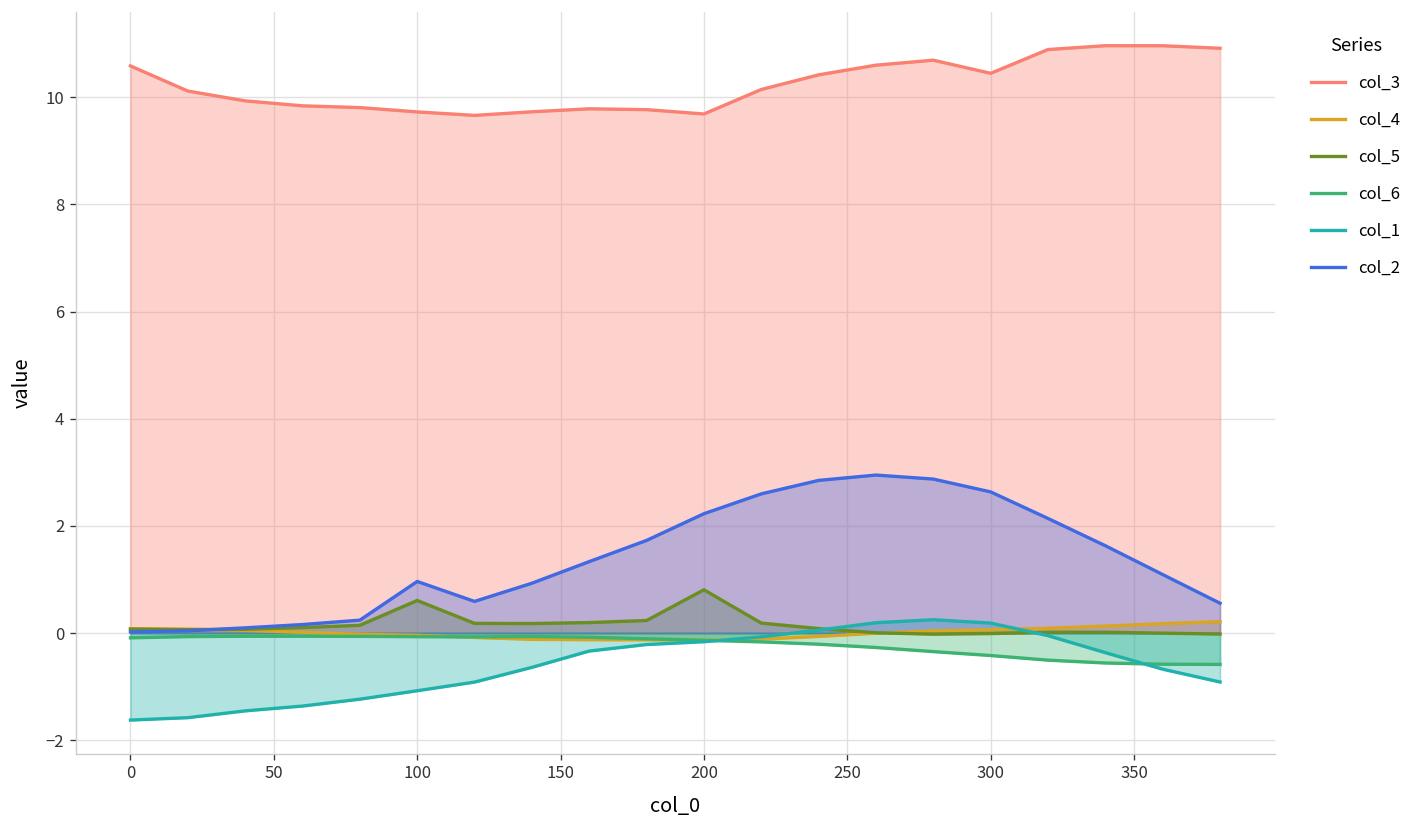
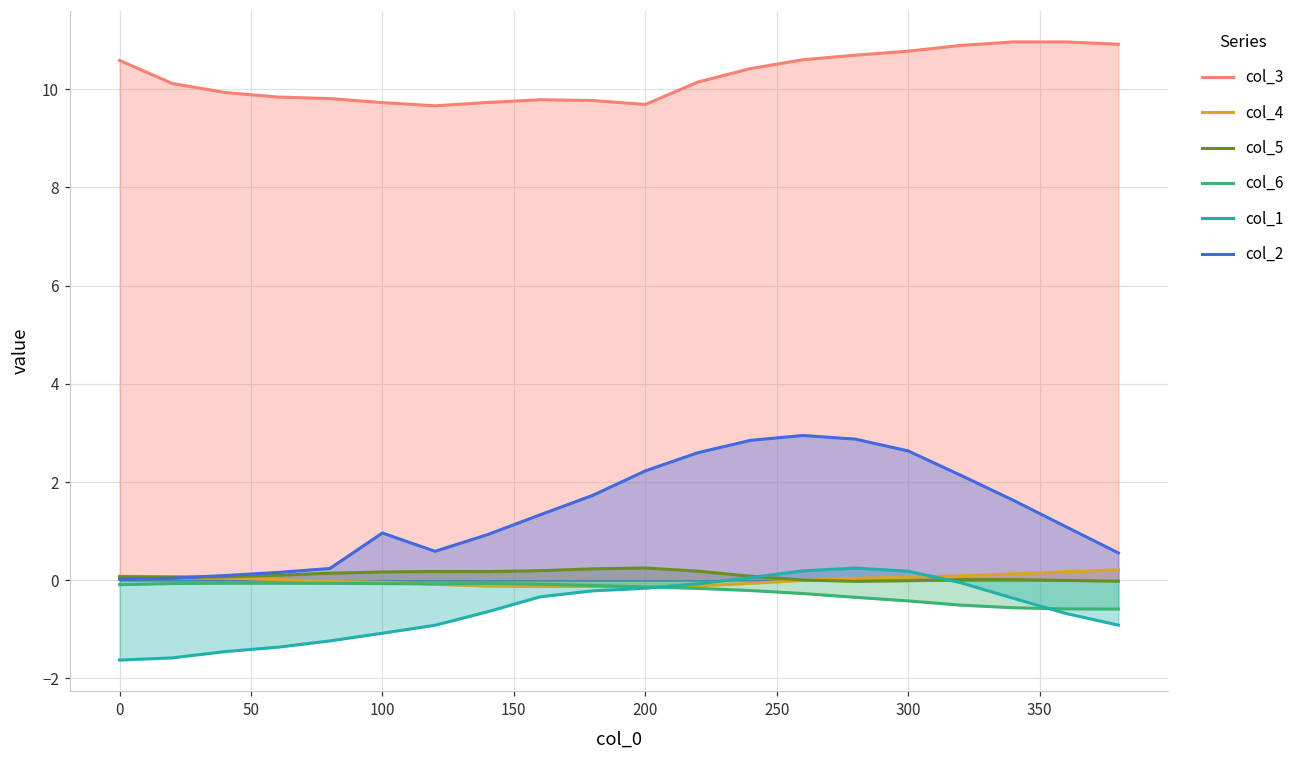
  {
    "col_3": {
      "0": 10.6,
      "100": 9.7,
      "200": 9.7,
-     "300": 10.4
+     "300": 10.8
    },
    "col_5": {
-     "100": 0.6,
-     "200": 0.8
+     "100": 0.2,
+     "200": 0.3
    },
    "col_2": {
      "100": 1.0,
      "200": 2.2,
      "300": 2.6
    }
  }
